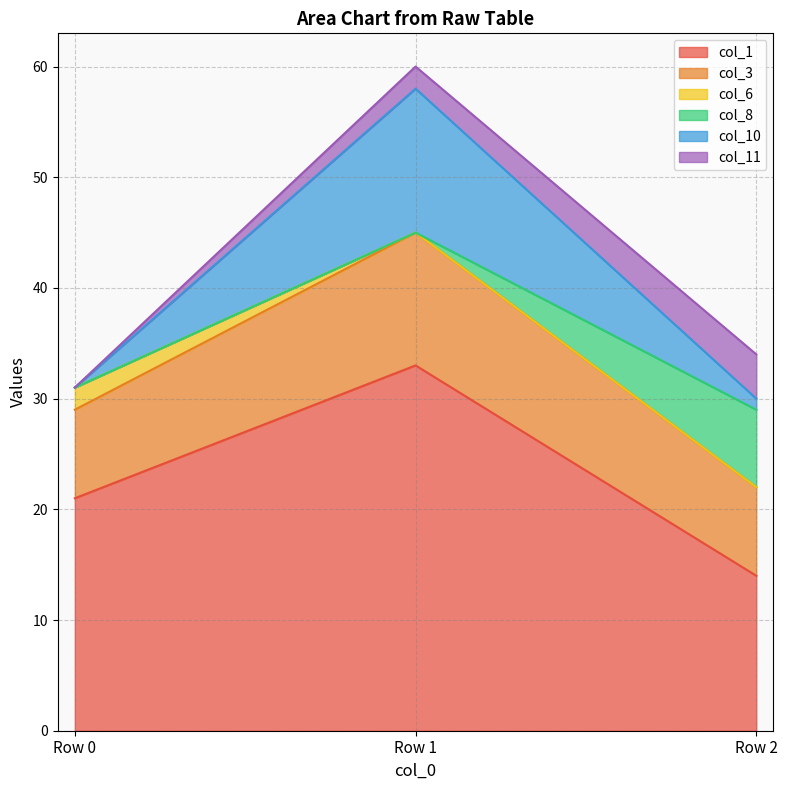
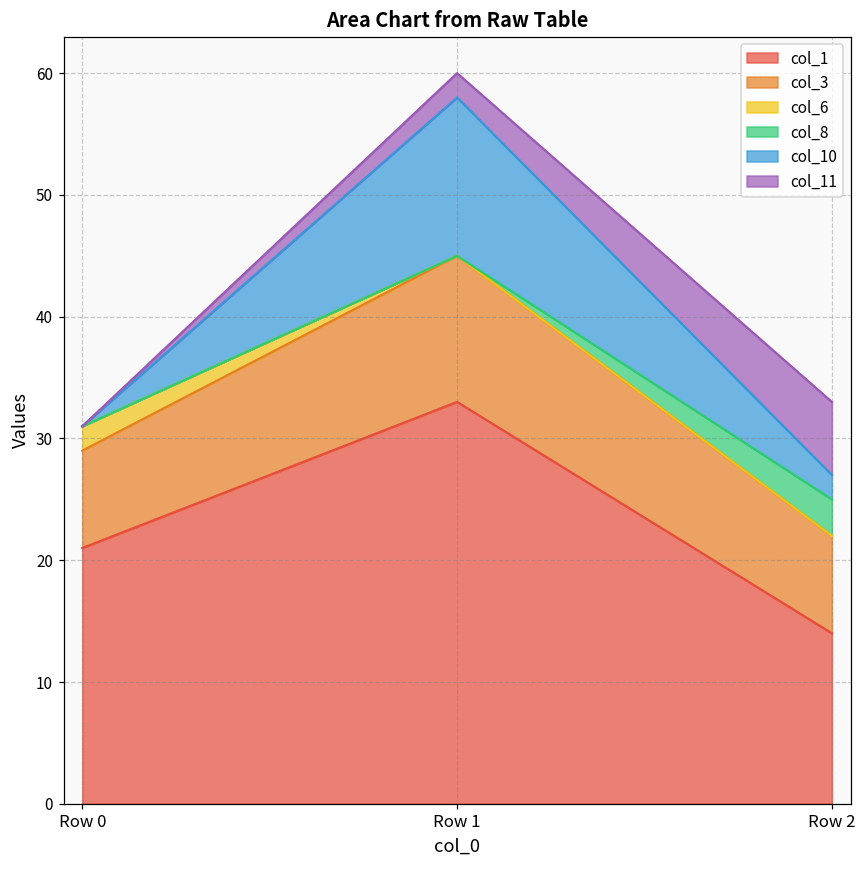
  {
    "col_8": {
-     "Row 2": 7
+     "Row 2": 3
    },
    "col_10": {
      "Row 1": 13,
-     "Row 2": 1
+     "Row 2": 2
    },
    "col_11": {
      "Row 1": 2,
-     "Row 2": 4
+     "Row 2": 6
    }
  }
